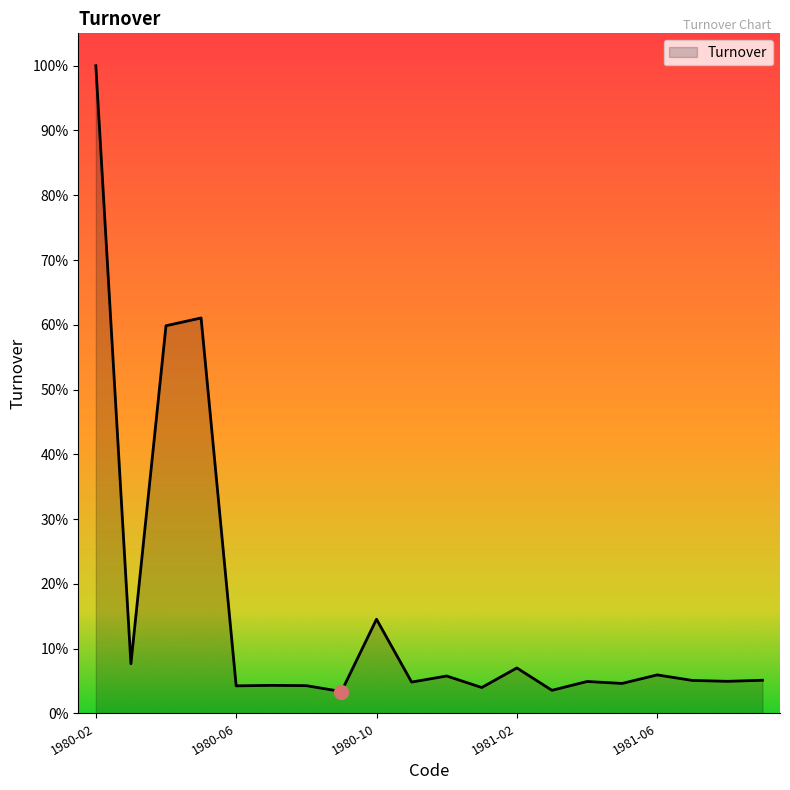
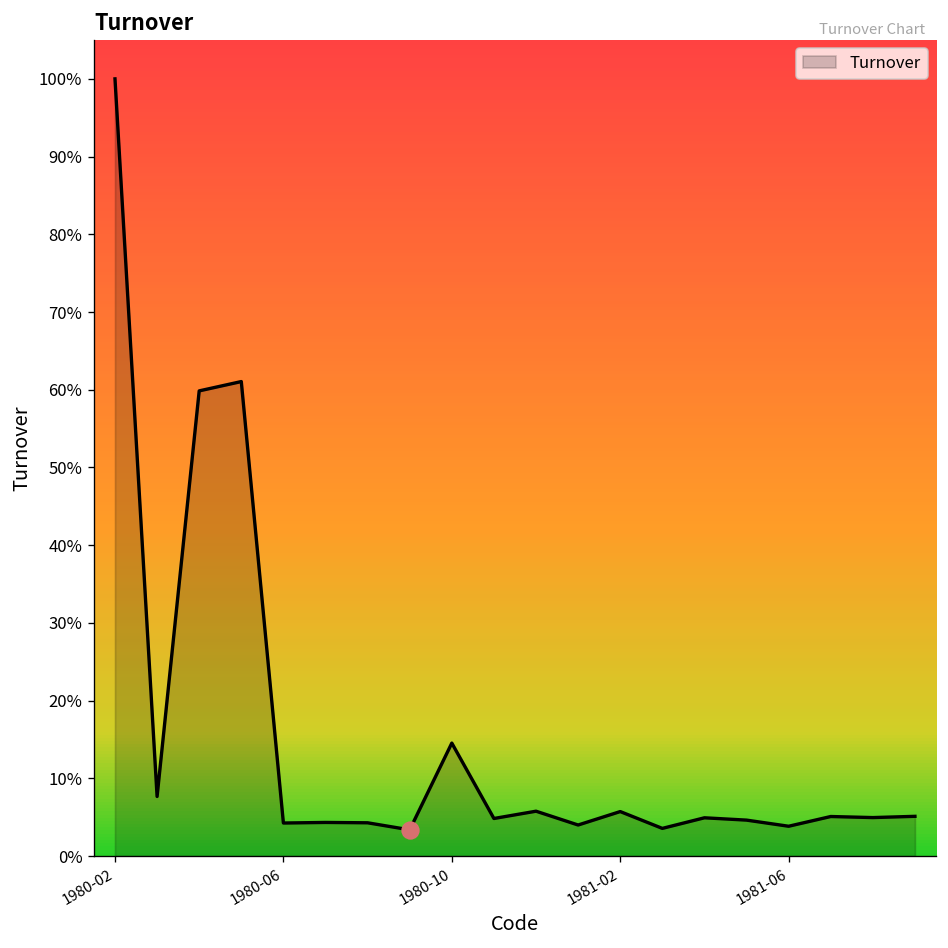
  {
    "Turnover": {
      "1980-02": "100%",
      "1980-06": "4%",
      "1980-10": "15%",
-     "1981-02": "7%",
-     "1981-06": "6%"
+     "1981-02": "6%",
+     "1981-06": "4%"
    }
  }
